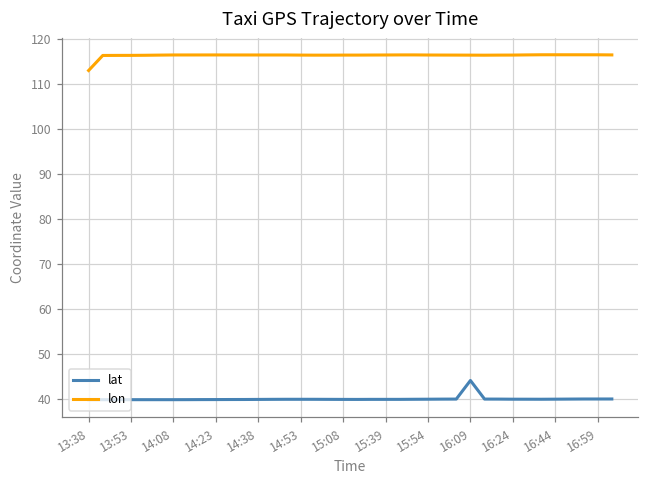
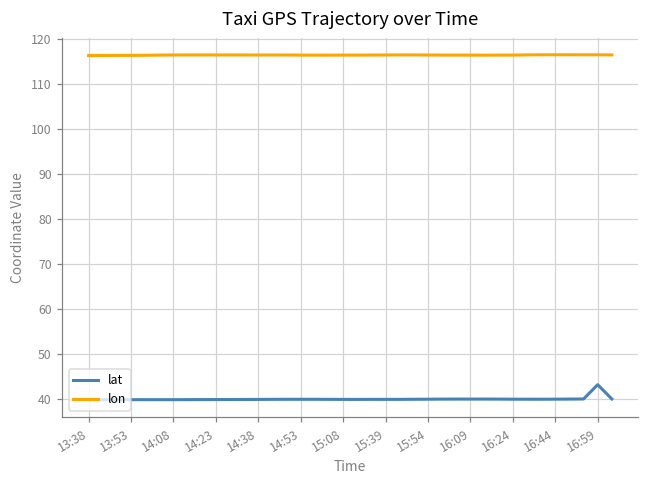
  {
    "lat": {
      "13:53": 40,
      "14:08": 40,
      "14:23": 40,
      "14:38": 40,
      "14:53": 40,
      "15:08": 40,
      "15:39": 40,
      "15:54": 40,
-     "16:09": 44,
+     "16:09": 40,
      "16:24": 40,
      "16:44": 40,
-     "16:59": 40
+     "16:59": 43
    },
    "lon": {
-     "13:38": 113,
+     "13:38": 116,
      "13:53": 116,
      "14:08": 116,
      "14:23": 116,
      "14:38": 116,
      "14:53": 116,
      "15:08": 116,
      "15:39": 116,
      "15:54": 116,
      "16:09": 116,
      "16:24": 116,
      "16:44": 116,
      "16:59": 116
    }
  }
